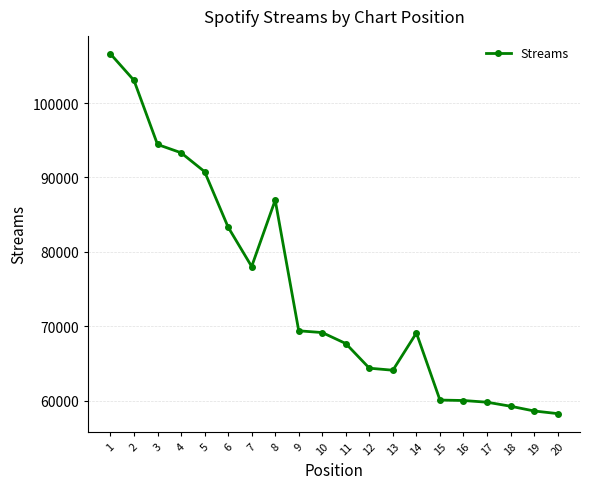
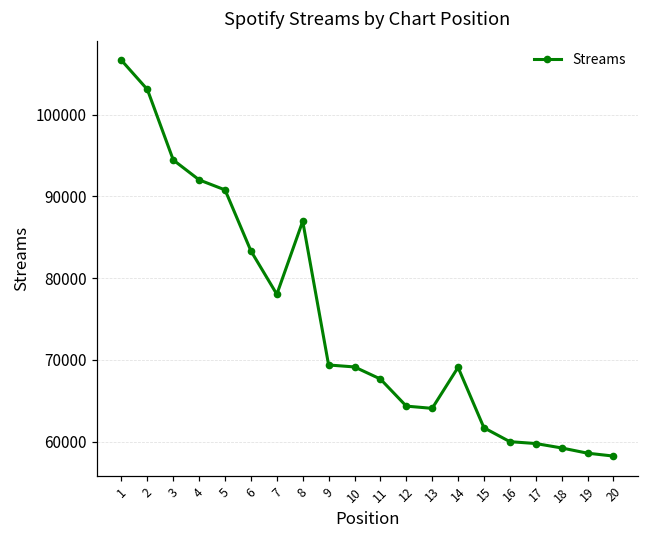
  {
    "1": 107000,
    "2": 103000,
    "3": 94000,
-   "4": 93000,
+   "4": 92000,
    "5": 91000,
    "6": 83000,
    "7": 78000,
    "8": 87000,
    "9": 69000,
    "10": 69000,
    "11": 68000,
    "12": 64000,
    "13": 64000,
    "14": 69000,
-   "15": 60000,
+   "15": 62000,
    "16": 60000,
    "17": 60000,
    "18": 59000,
    "19": 59000,
    "20": 58000
  }
